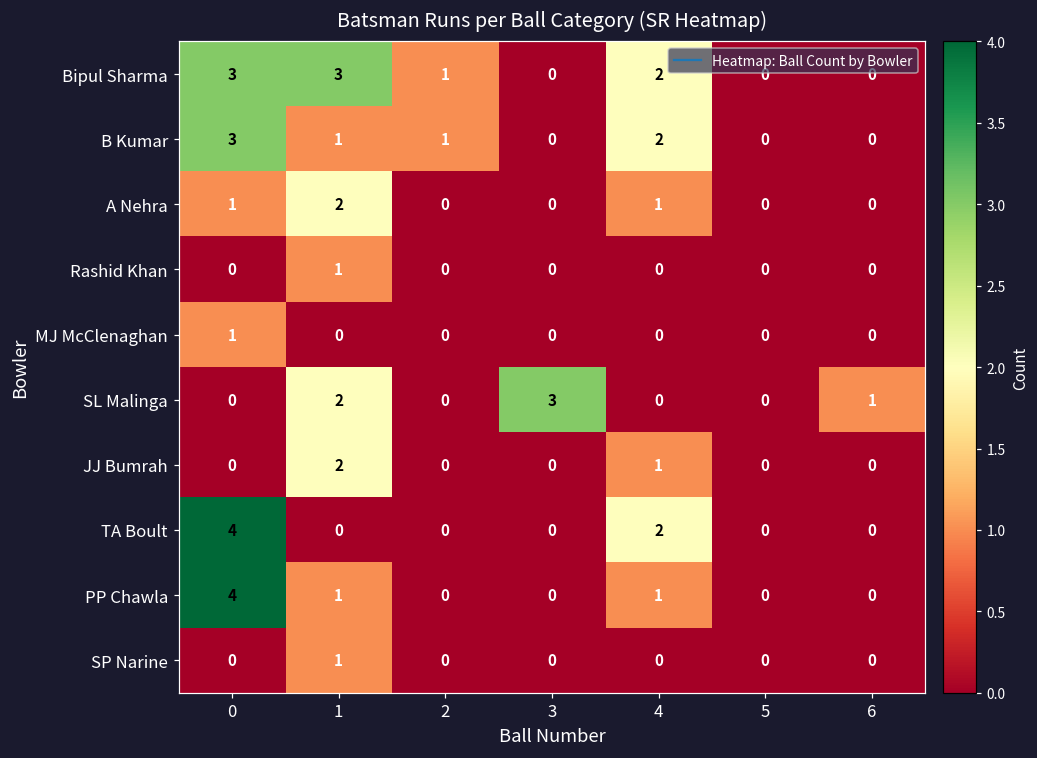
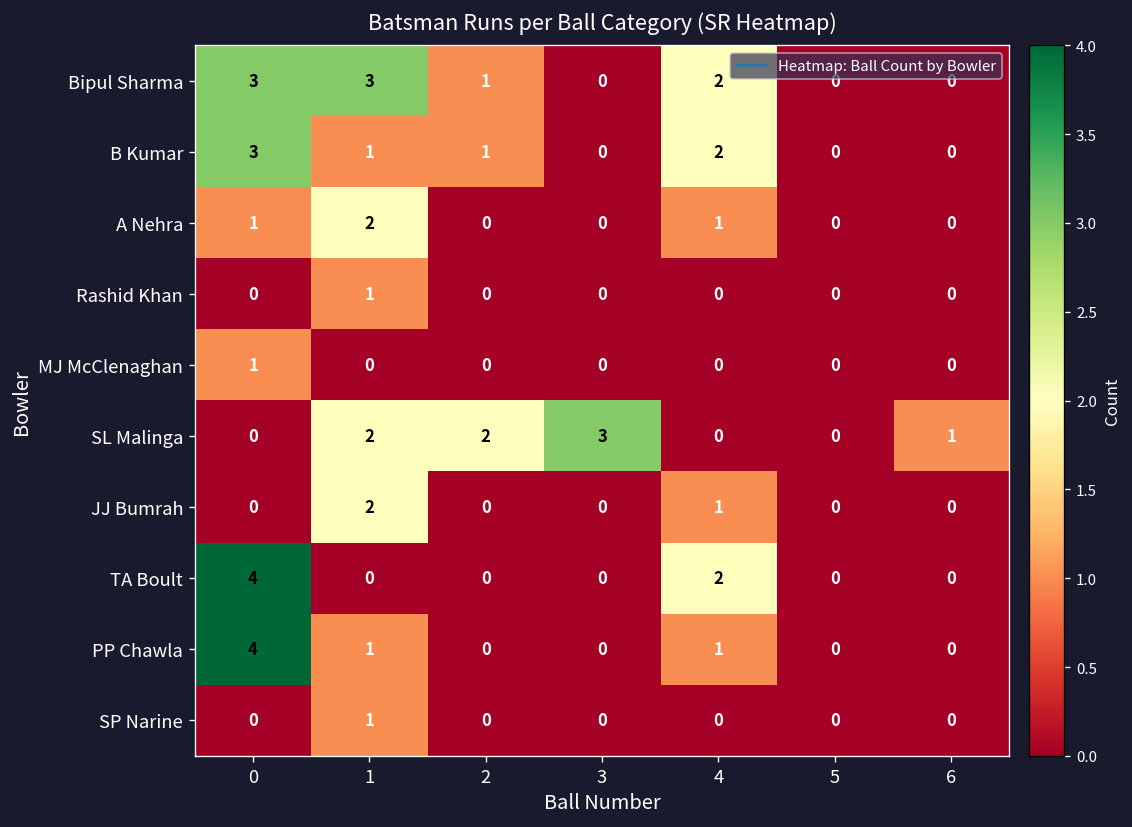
  {
    "Bipul Sharma": {
      "0": 3,
      "1": 3,
      "2": 1,
      "3": 0,
      "4": 2
    },
    "B Kumar": {
      "0": 3,
      "1": 1,
      "2": 1,
      "3": 0,
      "4": 2,
      "5": 0,
      "6": 0
    },
    "A Nehra": {
      "0": 1,
      "1": 2,
      "2": 0,
      "3": 0,
      "4": 1,
      "5": 0,
      "6": 0
    },
    "Rashid Khan": {
      "0": 0,
      "1": 1,
      "2": 0,
      "3": 0,
      "4": 0,
      "5": 0,
      "6": 0
    },
    "MJ McClenaghan": {
      "0": 1,
      "1": 0,
      "2": 0,
      "3": 0,
      "4": 0,
      "5": 0,
      "6": 0
    },
    "SL Malinga": {
      "0": 0,
      "1": 2,
-     "2": 0,
+     "2": 2,
      "3": 3,
      "4": 0,
      "5": 0,
      "6": 1
    },
    "JJ Bumrah": {
      "0": 0,
      "1": 2,
      "2": 0,
      "3": 0,
      "4": 1,
      "5": 0,
      "6": 0
    },
    "TA Boult": {
      "0": 4,
      "1": 0,
      "2": 0,
      "3": 0,
      "4": 2,
      "5": 0,
      "6": 0
    },
    "PP Chawla": {
      "0": 4,
      "1": 1,
      "2": 0,
      "3": 0,
      "4": 1,
      "5": 0,
      "6": 0
    },
    "SP Narine": {
      "0": 0,
      "1": 1,
      "2": 0,
      "3": 0,
      "4": 0,
      "5": 0,
      "6": 0
    }
  }
